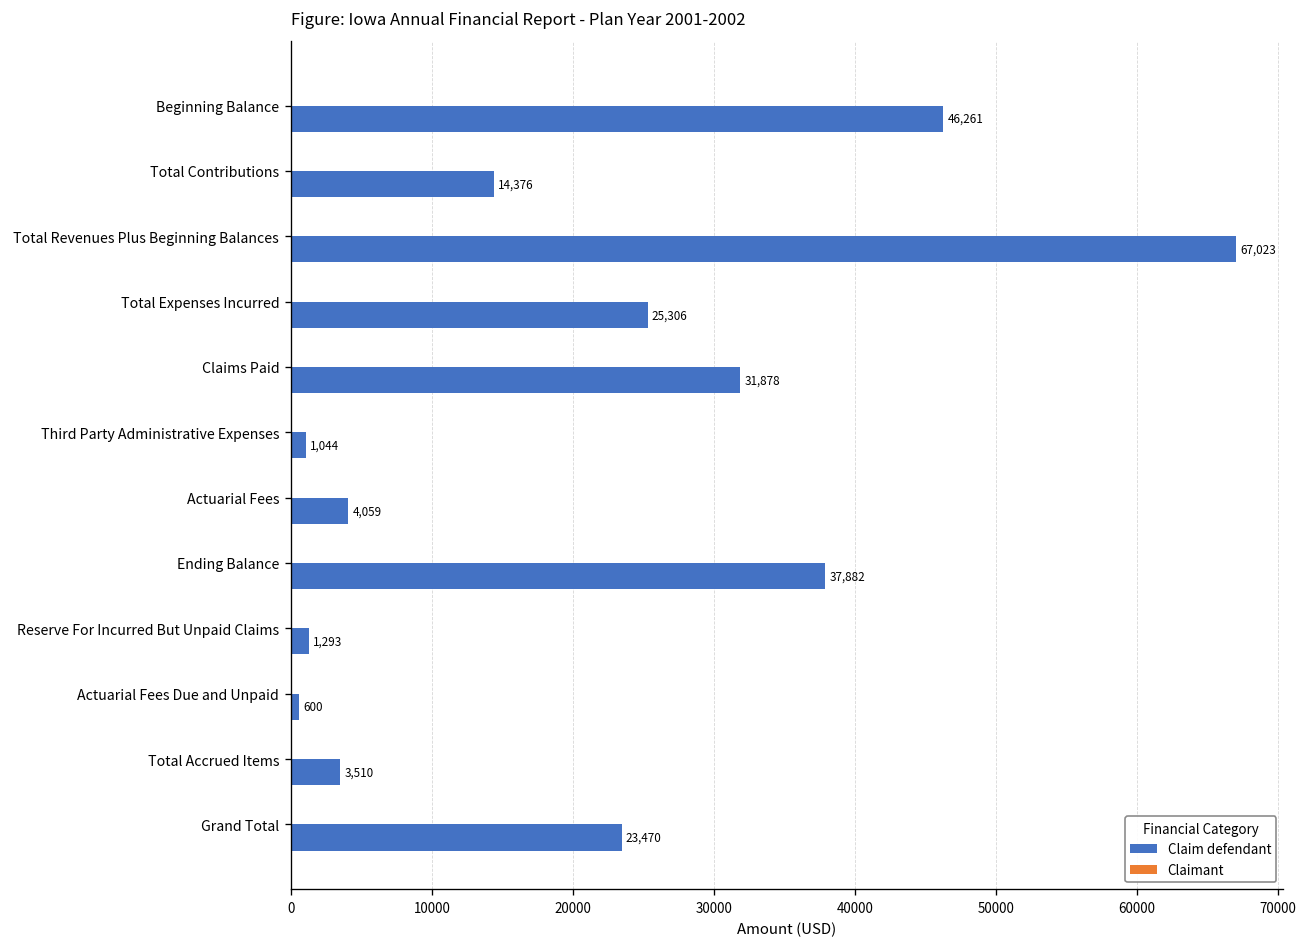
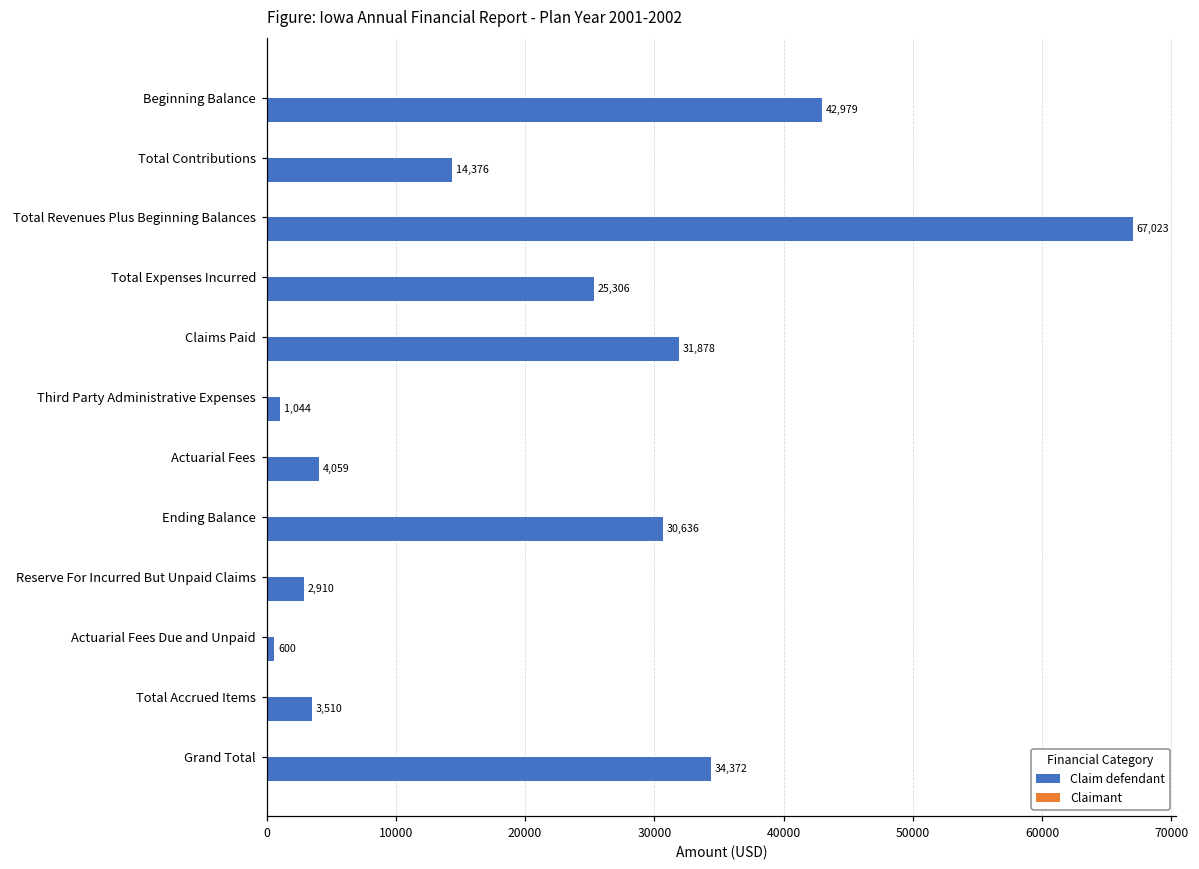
  {
    "Claim defendant": {
-     "Beginning Balance": "46,261",
+     "Beginning Balance": "42,979",
      "Total Contributions": "14,376",
      "Total Revenues Plus Beginning Balances": "67,023",
      "Total Expenses Incurred": "25,306",
      "Claims Paid": "31,878",
      "Third Party Administrative Expenses": "1,044",
      "Actuarial Fees": "4,059",
-     "Ending Balance": "37,882",
-     "Reserve For Incurred But Unpaid Claims": "1,293",
+     "Ending Balance": "30,636",
+     "Reserve For Incurred But Unpaid Claims": "2,910",
      "Actuarial Fees Due and Unpaid": "600",
      "Total Accrued Items": "3,510",
-     "Grand Total": "23,470"
+     "Grand Total": "34,372"
    },
    "Claimant": {
      "Beginning Balance": "0",
      "Total Contributions": "0",
      "Total Revenues Plus Beginning Balances": "0",
      "Total Expenses Incurred": "0",
      "Claims Paid": "0",
      "Third Party Administrative Expenses": "0",
      "Actuarial Fees": "0",
      "Ending Balance": "0",
      "Reserve For Incurred But Unpaid Claims": "0",
      "Actuarial Fees Due and Unpaid": "0",
      "Total Accrued Items": "0",
      "Grand Total": "0"
    }
  }
